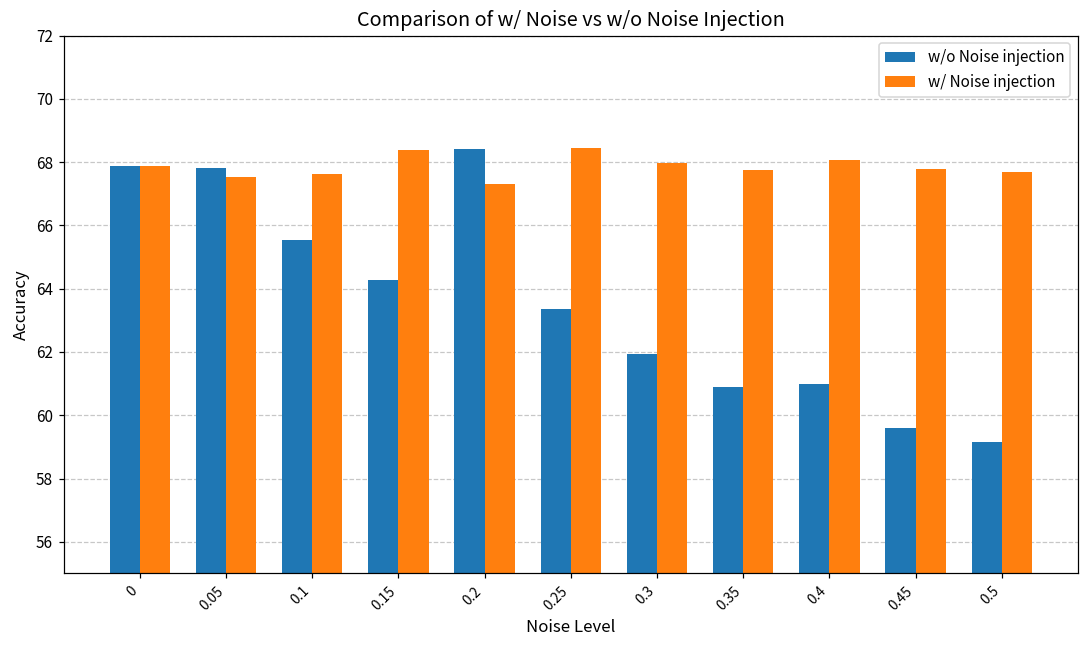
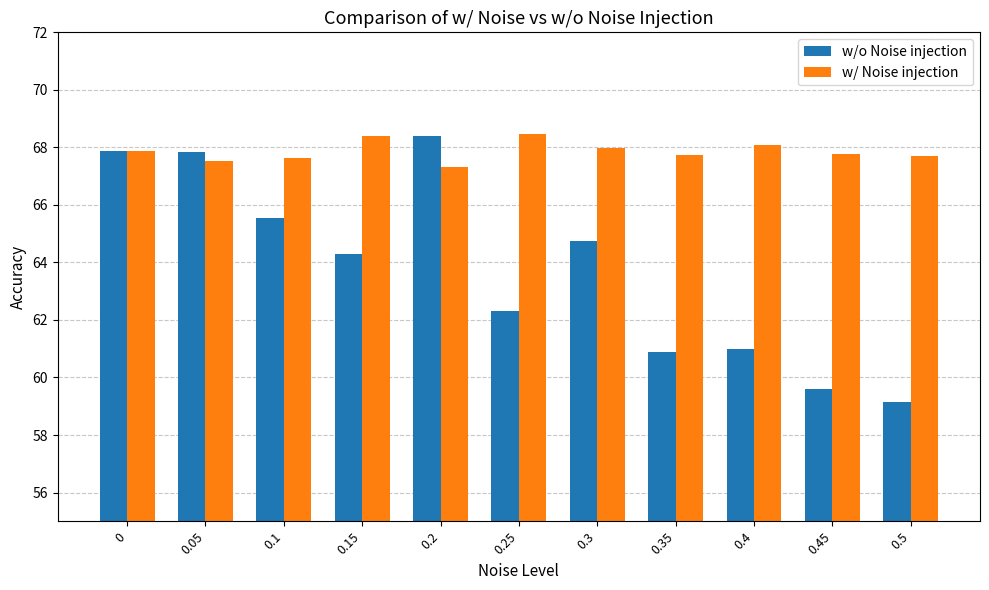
  {
    "w/o Noise injection": {
      "0": 67.9,
      "0.05": 67.8,
      "0.1": 65.5,
      "0.15": 64.3,
      "0.2": 68.4,
-     "0.25": 63.4,
-     "0.3": 61.9,
+     "0.25": 62.3,
+     "0.3": 64.7,
      "0.35": 60.9,
      "0.4": 61.0,
      "0.45": 59.6,
      "0.5": 59.1
    },
    "w/ Noise injection": {
      "0": 67.9,
      "0.05": 67.5,
      "0.1": 67.6,
      "0.15": 68.4,
      "0.2": 67.3,
      "0.25": 68.4,
      "0.3": 68.0,
      "0.35": 67.7,
      "0.4": 68.1,
      "0.45": 67.8,
      "0.5": 67.7
    }
  }
